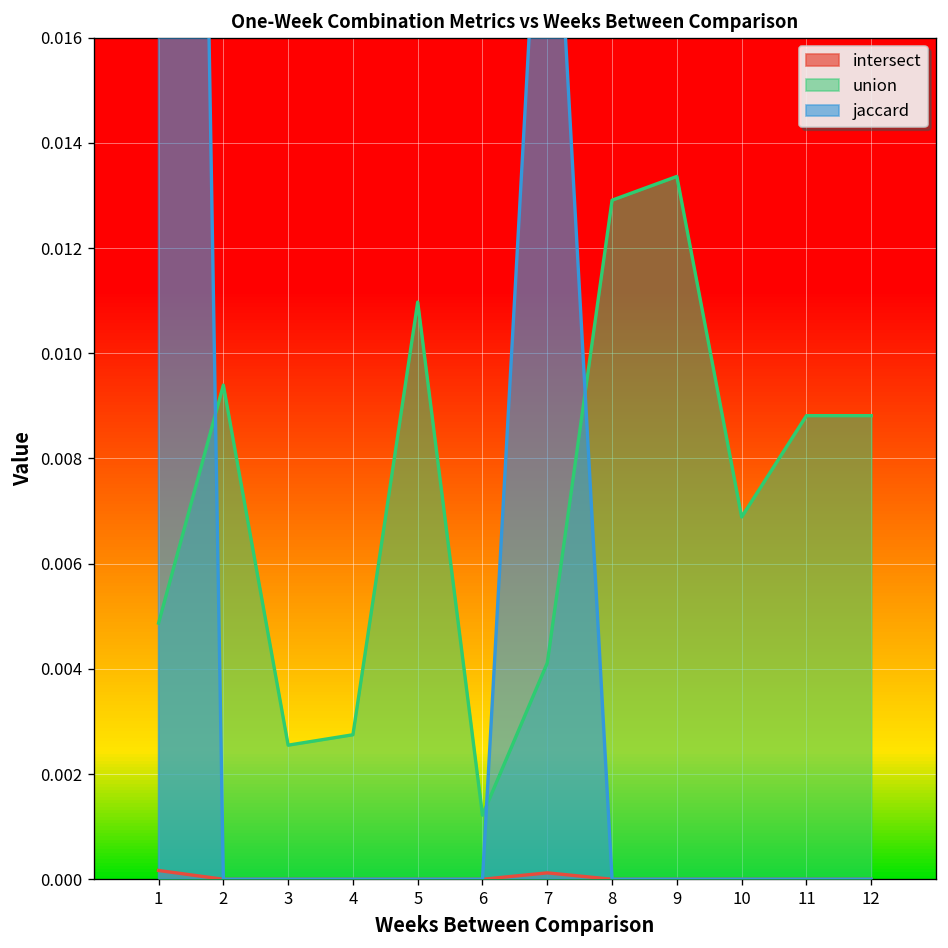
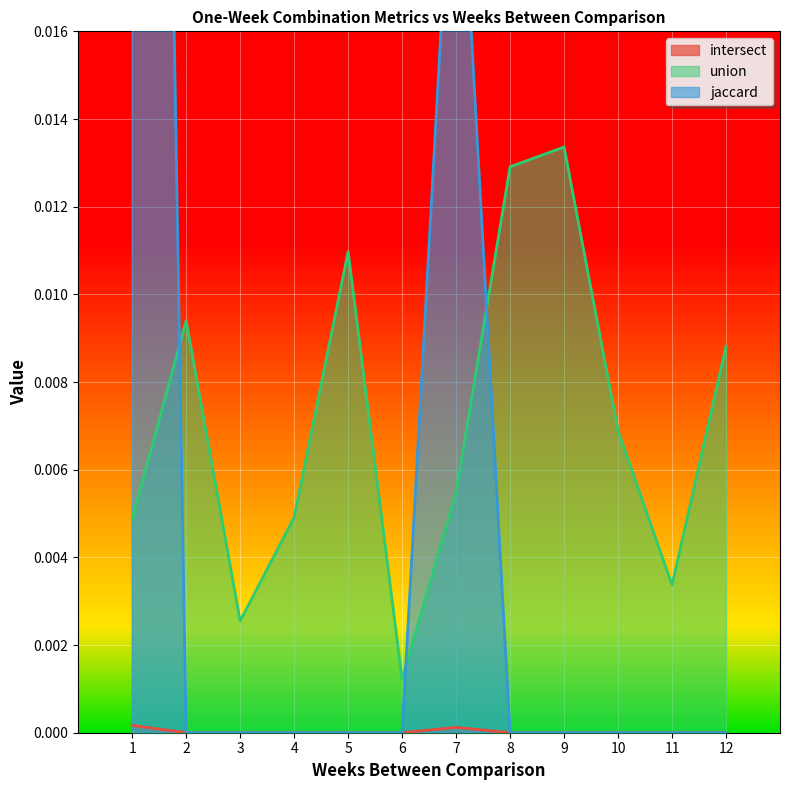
  {
    "intersect": {
      "1": 0.0002,
      "7": 0.0001
    },
    "union": {
      "1": 0.0049,
      "2": 0.0094,
      "3": 0.0025,
-     "4": 0.0027,
+     "4": 0.0049,
      "5": 0.0110,
      "6": 0.0012,
-     "7": 0.0041,
+     "7": 0.0055,
      "8": 0.0129,
      "9": 0.0134,
      "10": 0.0069,
-     "11": 0.0088,
+     "11": 0.0034,
      "12": 0.0088
    }
  }
